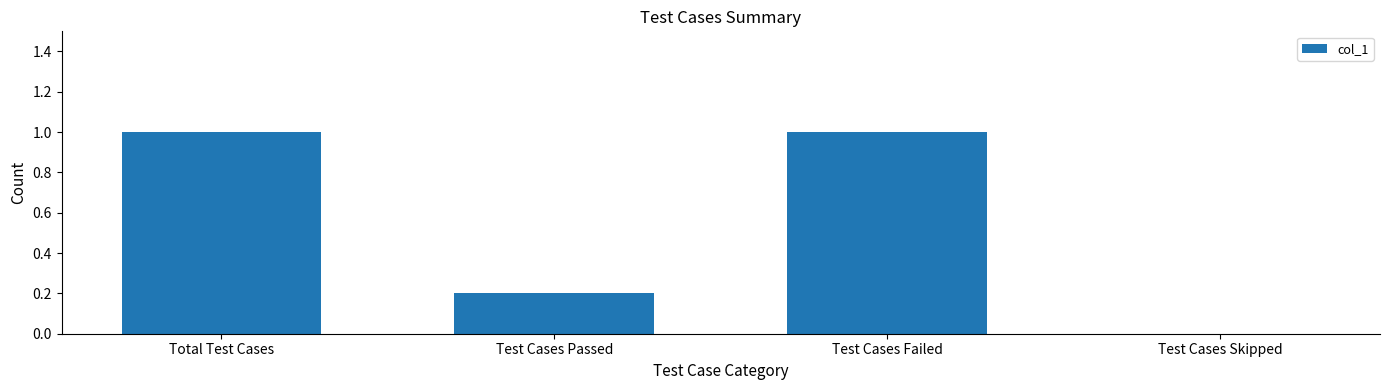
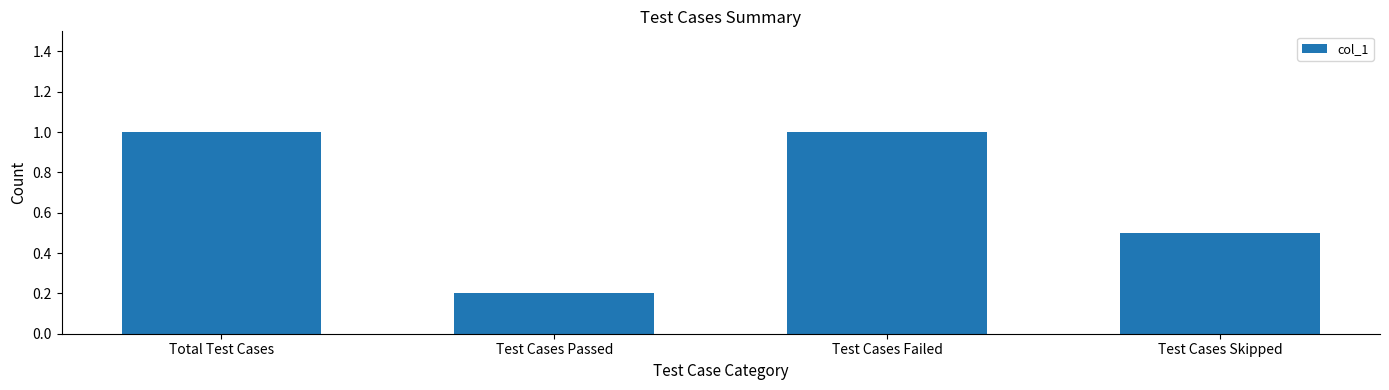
  {
    "Total Test Cases": 1.0,
    "Test Cases Passed": 0.2,
    "Test Cases Failed": 1.0,
-   "Test Cases Skipped": 0.0
+   "Test Cases Skipped": 0.5
  }
